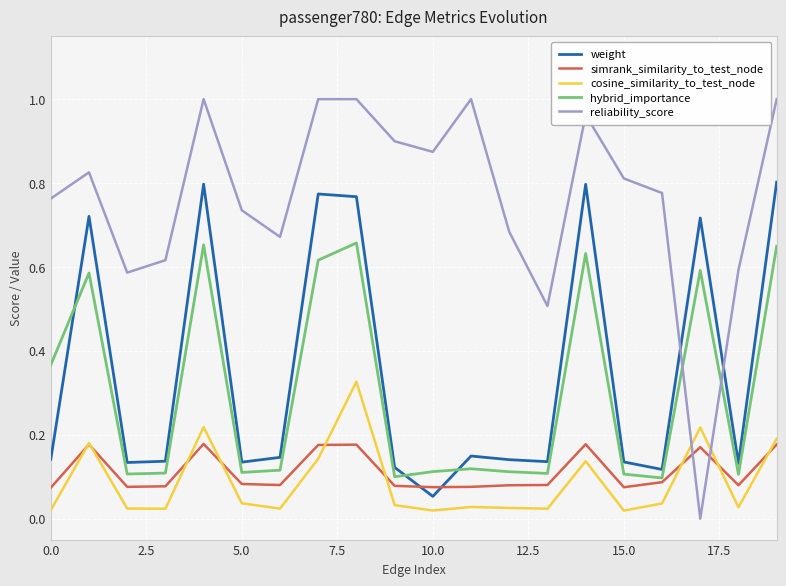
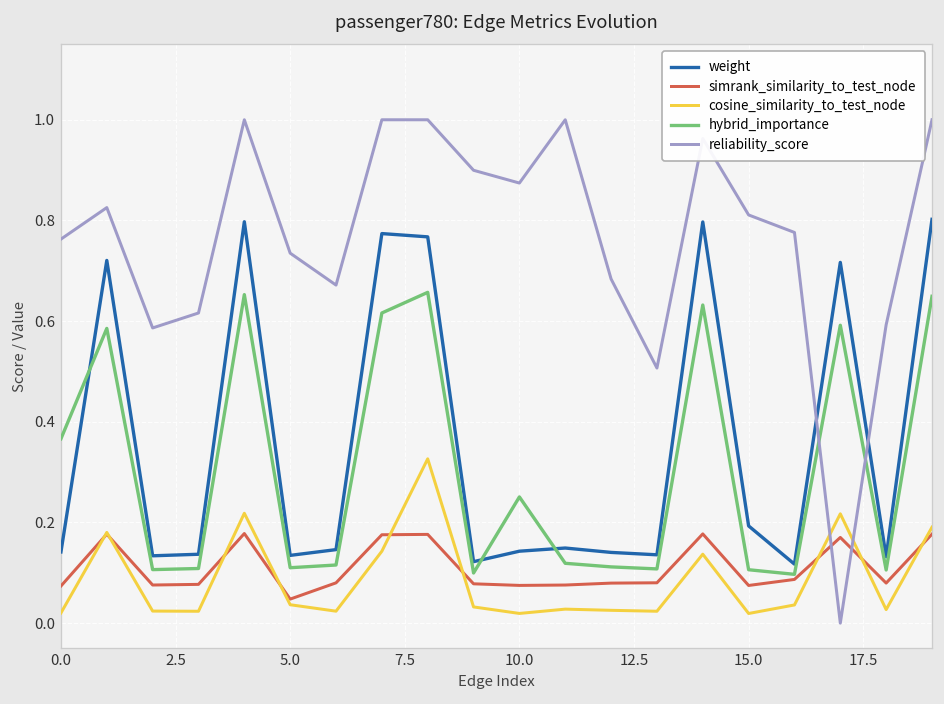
  {
    "weight": {
      "0.0": 0.14,
      "5.0": 0.13,
-     "10.0": 0.05,
-     "15.0": 0.14
+     "10.0": 0.14,
+     "15.0": 0.19
    },
    "simrank_similarity_to_test_node": {
      "0.0": 0.07,
-     "5.0": 0.08,
+     "5.0": 0.05,
      "10.0": 0.07,
      "15.0": 0.07
    },
    "cosine_similarity_to_test_node": {
      "0.0": 0.02,
      "5.0": 0.04,
      "10.0": 0.02,
      "15.0": 0.02
    },
    "hybrid_importance": {
      "0.0": 0.37,
      "5.0": 0.11,
-     "10.0": 0.11,
+     "10.0": 0.25,
      "15.0": 0.11
    },
    "reliability_score": {
      "0.0": 0.76,
      "5.0": 0.74,
      "10.0": 0.87,
      "15.0": 0.81
    }
  }
